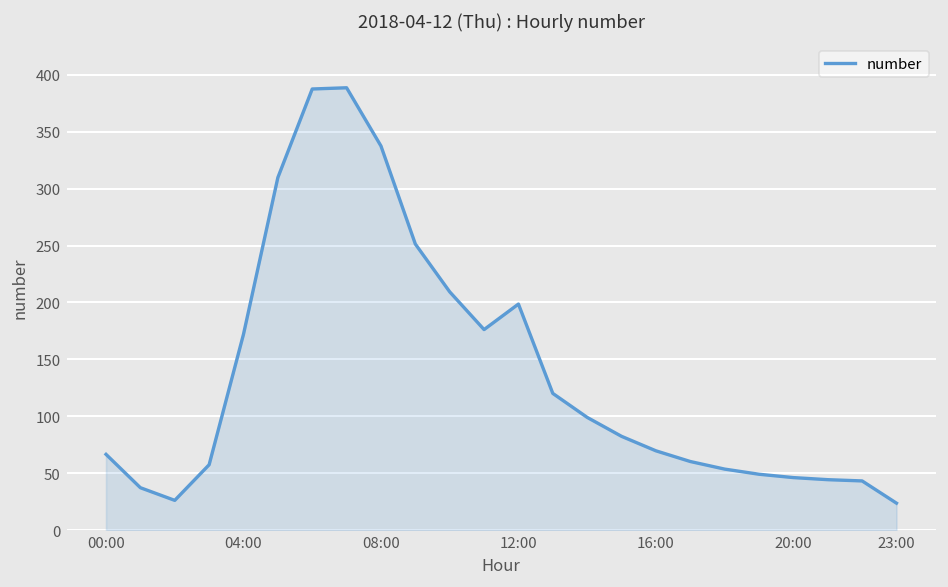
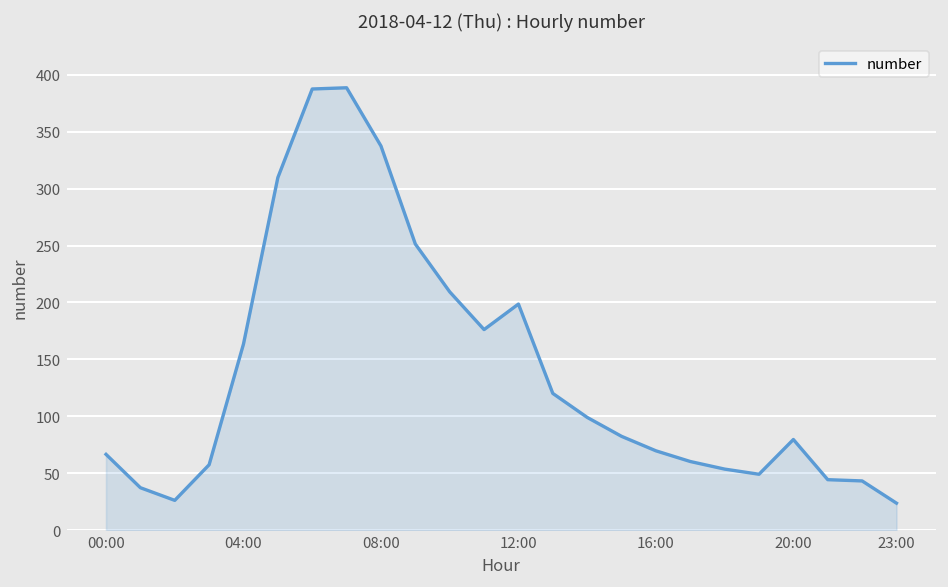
  {
    "00:00": 70,
-   "04:00": 170,
+   "04:00": 160,
    "08:00": 340,
    "12:00": 200,
    "16:00": 70,
-   "20:00": 50,
+   "20:00": 80,
    "23:00": 20
  }
